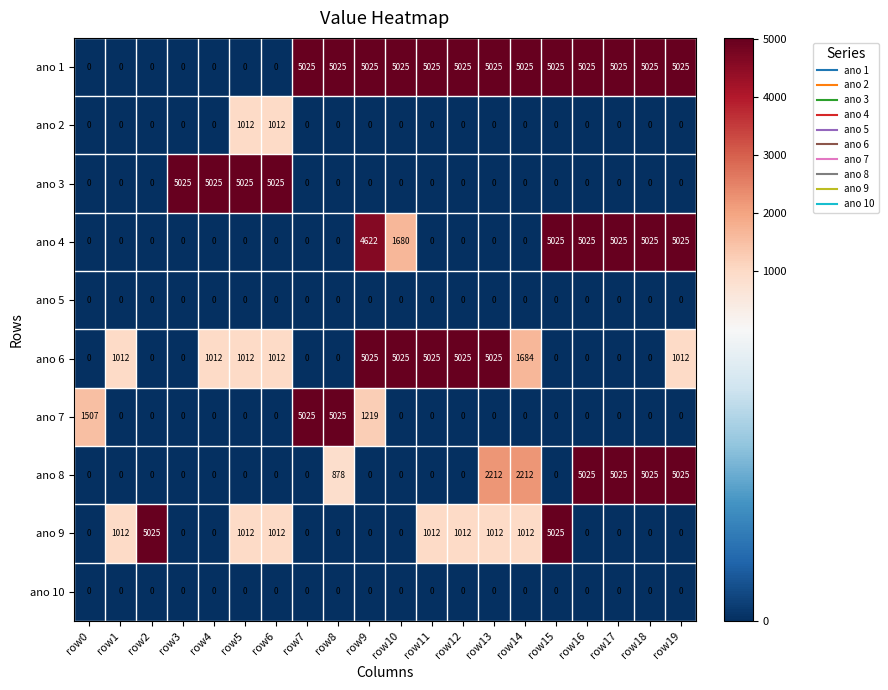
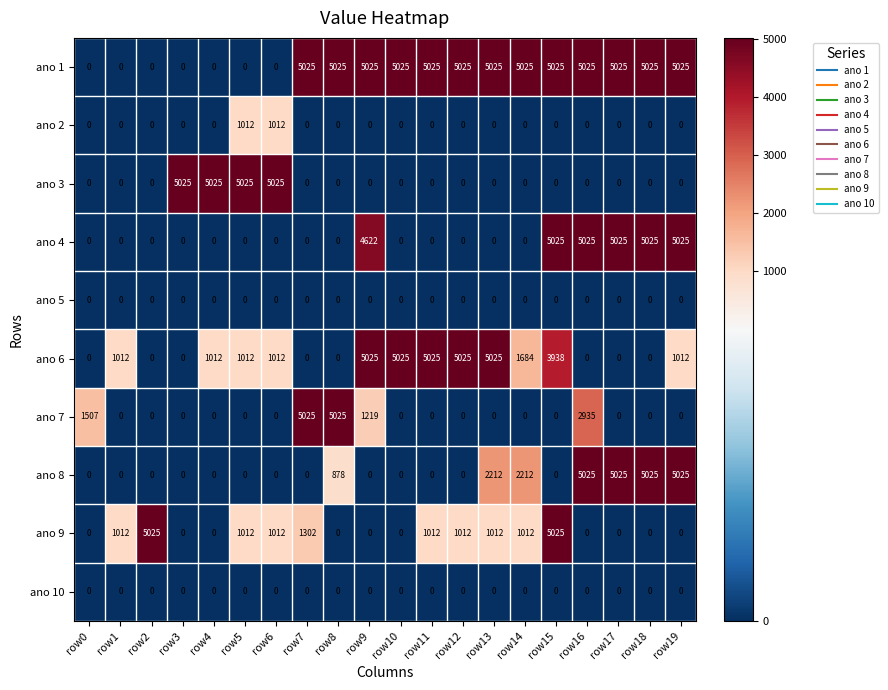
  {
    "ano 1": {
      "row0": 0,
      "row1": 0,
      "row2": 0,
      "row3": 0,
      "row4": 0,
      "row5": 0,
      "row6": 0,
      "row7": 5025,
      "row8": 5025,
      "row9": 5025,
      "row10": 5025,
      "row11": 5025,
      "row12": 5025,
      "row13": 5025,
      "row14": 5025,
      "row15": 5025,
      "row16": 5025,
      "row17": 5025,
      "row18": 5025,
      "row19": 5025
    },
    "ano 2": {
      "row0": 0,
      "row1": 0,
      "row2": 0,
      "row3": 0,
      "row4": 0,
      "row5": 1012,
      "row6": 1012,
      "row7": 0,
      "row8": 0,
      "row9": 0,
      "row10": 0,
      "row11": 0,
      "row12": 0,
      "row13": 0,
      "row14": 0,
      "row15": 0,
      "row16": 0,
      "row17": 0,
      "row18": 0,
      "row19": 0
    },
    "ano 3": {
      "row0": 0,
      "row1": 0,
      "row2": 0,
      "row3": 5025,
      "row4": 5025,
      "row5": 5025,
      "row6": 5025,
      "row7": 0,
      "row8": 0,
      "row9": 0,
      "row10": 0,
      "row11": 0,
      "row12": 0,
      "row13": 0,
      "row14": 0,
      "row15": 0,
      "row16": 0,
      "row17": 0,
      "row18": 0,
      "row19": 0
    },
    "ano 4": {
      "row0": 0,
      "row1": 0,
      "row2": 0,
      "row3": 0,
      "row4": 0,
      "row5": 0,
      "row6": 0,
      "row7": 0,
      "row8": 0,
      "row9": 4622,
-     "row10": 1680,
+     "row10": 0,
      "row11": 0,
      "row12": 0,
      "row13": 0,
      "row14": 0,
      "row15": 5025,
      "row16": 5025,
      "row17": 5025,
      "row18": 5025,
      "row19": 5025
    },
    "ano 5": {
      "row0": 0,
      "row1": 0,
      "row2": 0,
      "row3": 0,
      "row4": 0,
      "row5": 0,
      "row6": 0,
      "row7": 0,
      "row8": 0,
      "row9": 0,
      "row10": 0,
      "row11": 0,
      "row12": 0,
      "row13": 0,
      "row14": 0,
      "row15": 0,
      "row16": 0,
      "row17": 0,
      "row18": 0,
      "row19": 0
    },
    "ano 6": {
      "row0": 0,
      "row1": 1012,
      "row2": 0,
      "row3": 0,
      "row4": 1012,
      "row5": 1012,
      "row6": 1012,
      "row7": 0,
      "row8": 0,
      "row9": 5025,
      "row10": 5025,
      "row11": 5025,
      "row12": 5025,
      "row13": 5025,
      "row14": 1684,
-     "row15": 0,
+     "row15": 3938,
      "row16": 0,
      "row17": 0,
      "row18": 0,
      "row19": 1012
    },
    "ano 7": {
      "row0": 1507,
      "row1": 0,
      "row2": 0,
      "row3": 0,
      "row4": 0,
      "row5": 0,
      "row6": 0,
      "row7": 5025,
      "row8": 5025,
      "row9": 1219,
      "row10": 0,
      "row11": 0,
      "row12": 0,
      "row13": 0,
      "row14": 0,
      "row15": 0,
-     "row16": 0,
+     "row16": 2935,
      "row17": 0,
      "row18": 0,
      "row19": 0
    },
    "ano 8": {
      "row0": 0,
      "row1": 0,
      "row2": 0,
      "row3": 0,
      "row4": 0,
      "row5": 0,
      "row6": 0,
      "row7": 0,
      "row8": 878,
      "row9": 0,
      "row10": 0,
      "row11": 0,
      "row12": 0,
      "row13": 2212,
      "row14": 2212,
      "row15": 0,
      "row16": 5025,
      "row17": 5025,
      "row18": 5025,
      "row19": 5025
    },
    "ano 9": {
      "row0": 0,
      "row1": 1012,
      "row2": 5025,
      "row3": 0,
      "row4": 0,
      "row5": 1012,
      "row6": 1012,
-     "row7": 0,
+     "row7": 1302,
      "row8": 0,
      "row9": 0,
      "row10": 0,
      "row11": 1012,
      "row12": 1012,
      "row13": 1012,
      "row14": 1012,
      "row15": 5025,
      "row16": 0,
      "row17": 0,
      "row18": 0,
      "row19": 0
    },
    "ano 10": {
      "row0": 0,
      "row1": 0,
      "row2": 0,
      "row3": 0,
      "row4": 0,
      "row5": 0,
      "row6": 0,
      "row7": 0,
      "row8": 0,
      "row9": 0,
      "row10": 0,
      "row11": 0,
      "row12": 0,
      "row13": 0,
      "row14": 0,
      "row15": 0,
      "row16": 0,
      "row17": 0,
      "row18": 0,
      "row19": 0
    }
  }
